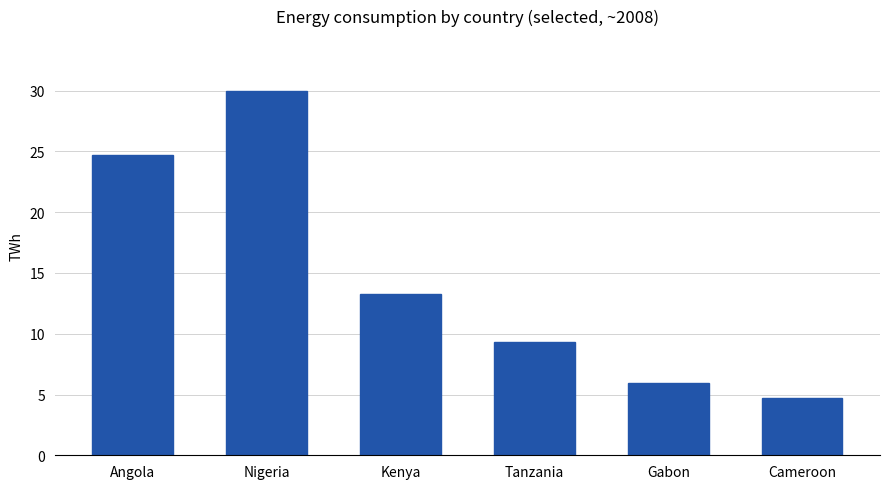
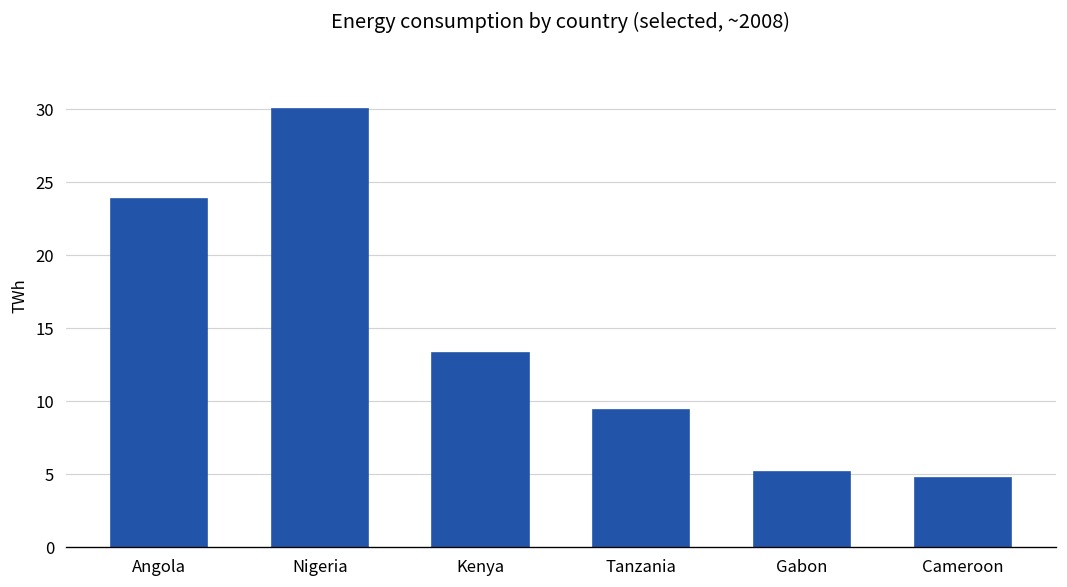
  {
-   "Angola": 24.7,
+   "Angola": 23.9,
    "Nigeria": 30.0,
    "Kenya": 13.3,
    "Tanzania": 9.3,
-   "Gabon": 5.9,
+   "Gabon": 5.1,
    "Cameroon": 4.7
  }
